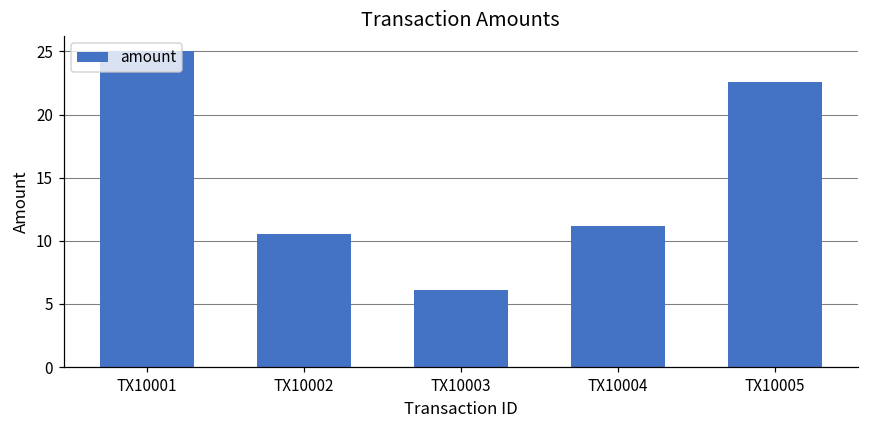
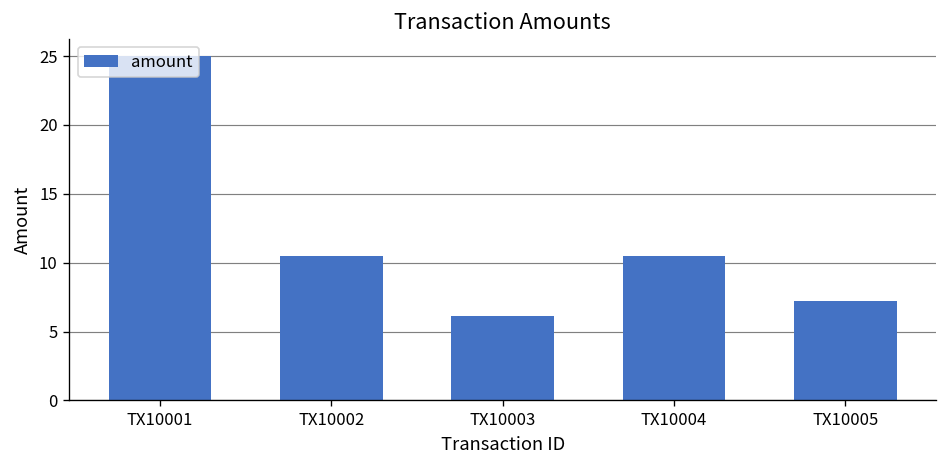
  {
    "TX10002": 10.5,
    "TX10003": 6.1,
-   "TX10004": 11.2,
-   "TX10005": 22.6
+   "TX10004": 10.5,
+   "TX10005": 7.3
  }
